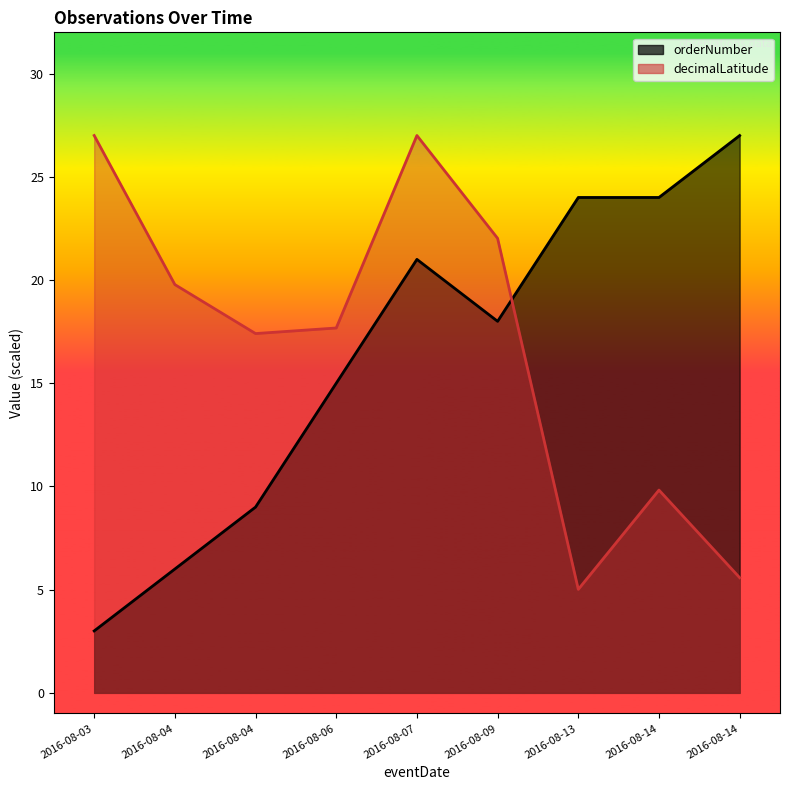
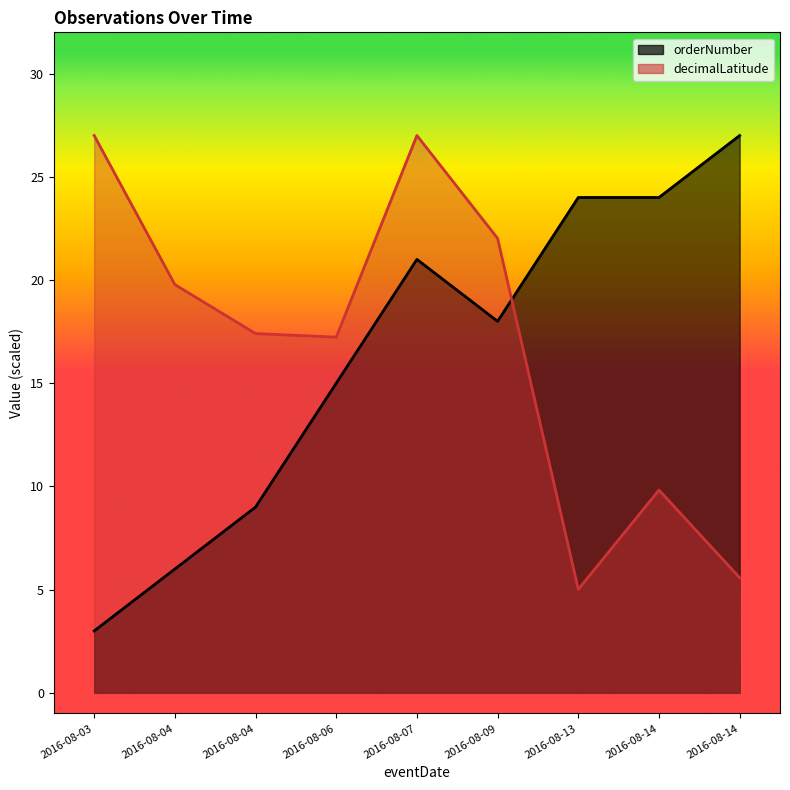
  {
    "orderNumber": {
      "2016-08-03": 3.0,
      "2016-08-06": 15.0,
      "2016-08-07": 21.0,
      "2016-08-09": 18.0,
      "2016-08-13": 24.0
    },
    "decimalLatitude": {
      "2016-08-03": 27.0,
-     "2016-08-06": 17.7,
+     "2016-08-06": 17.2,
      "2016-08-07": 27.0,
      "2016-08-09": 22.0,
      "2016-08-13": 5.0
    }
  }
